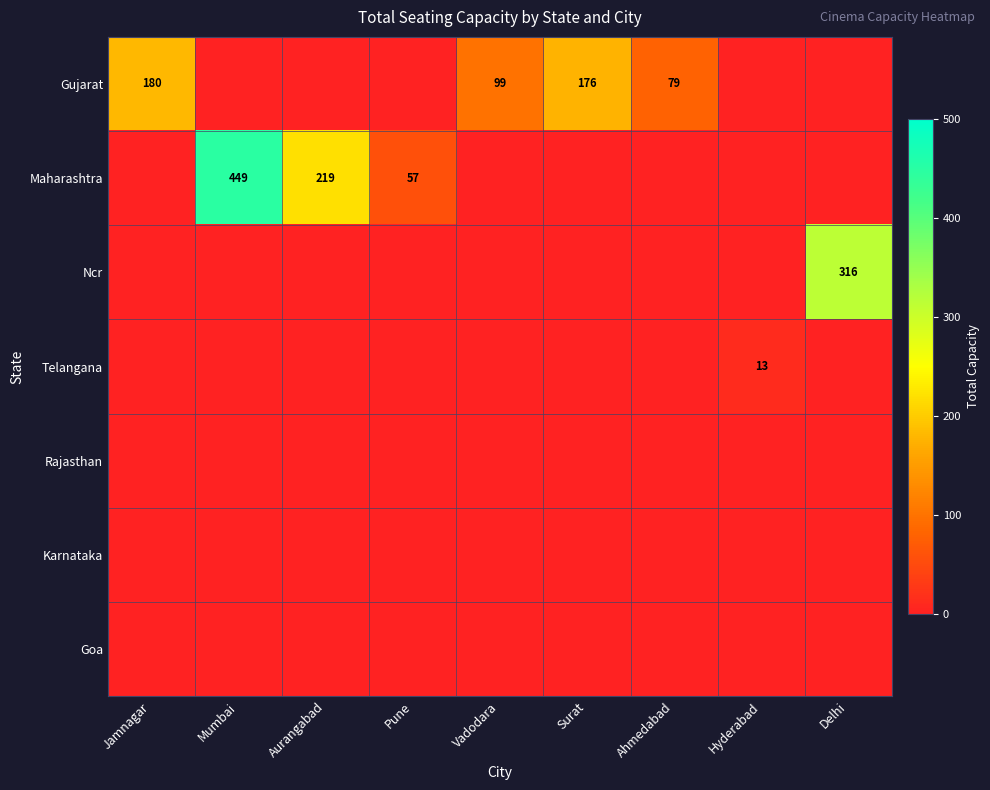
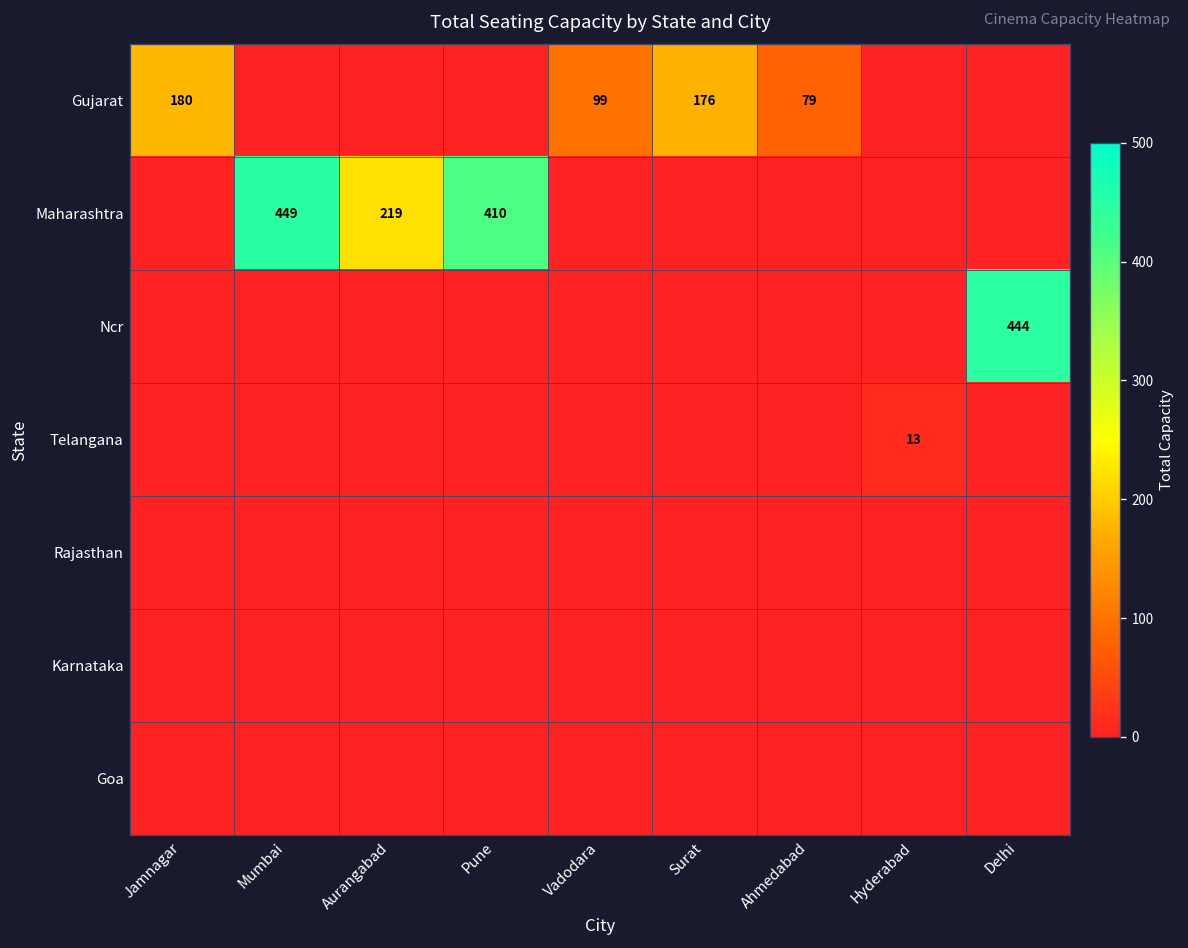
  {
    "Gujarat": {
      "Jamnagar": 180,
      "Vadodara": 99,
      "Surat": 176,
      "Ahmedabad": 79
    },
    "Maharashtra": {
      "Mumbai": 449,
      "Aurangabad": 219,
-     "Pune": 57
+     "Pune": 410
    },
    "Ncr": {
-     "Delhi": 316
+     "Delhi": 444
    },
    "Telangana": {
      "Hyderabad": 13
    }
  }
